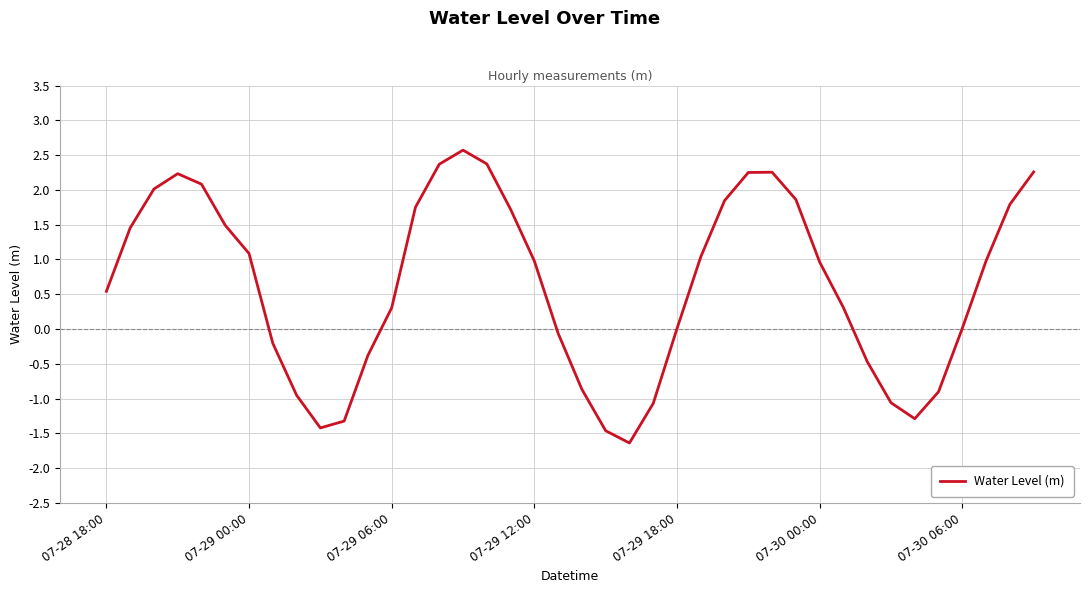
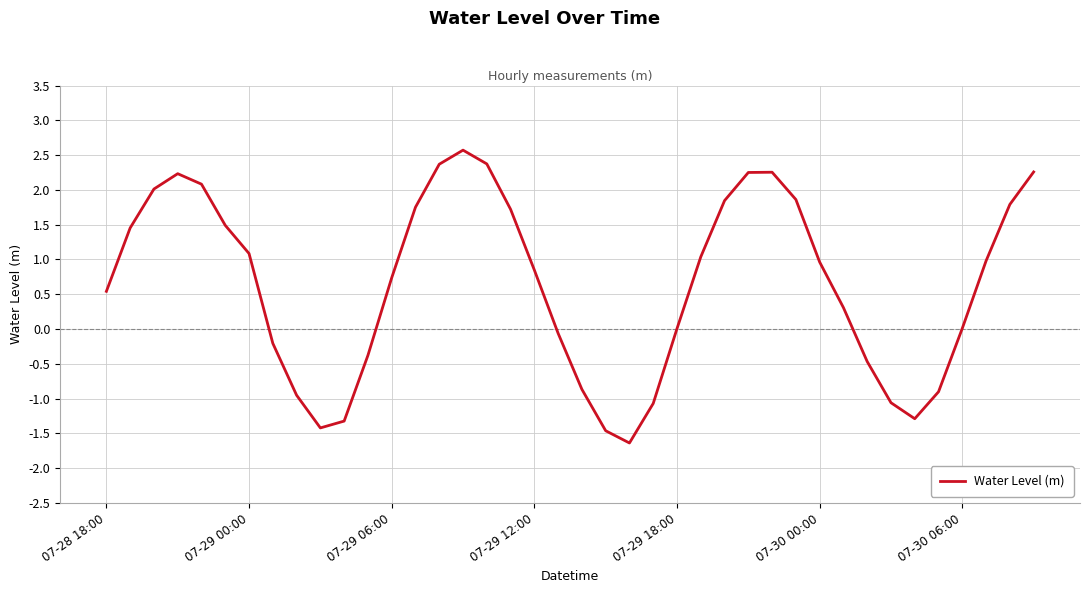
  {
    "07-28 18:00": 0.5,
    "07-29 00:00": 1.1,
-   "07-29 06:00": 0.3,
-   "07-29 12:00": 1.0,
+   "07-29 06:00": 0.7,
+   "07-29 12:00": 0.8,
    "07-29 18:00": 0.0,
    "07-30 00:00": 1.0,
    "07-30 06:00": 0.0
  }
